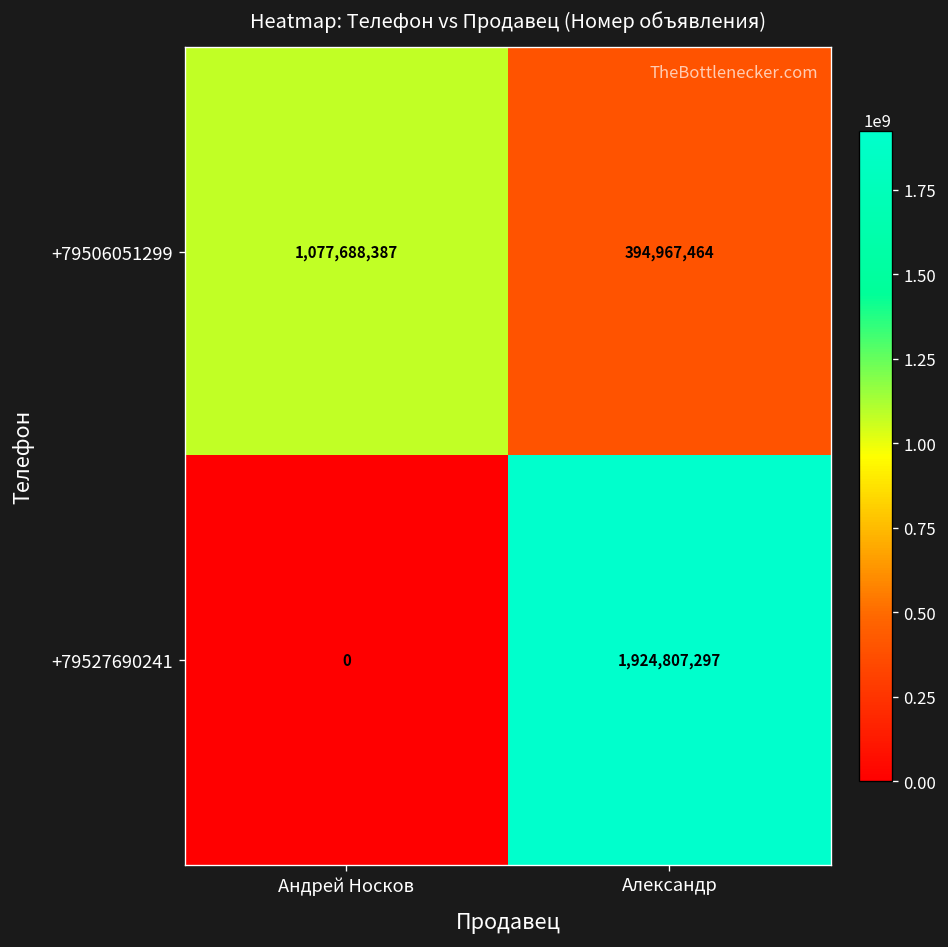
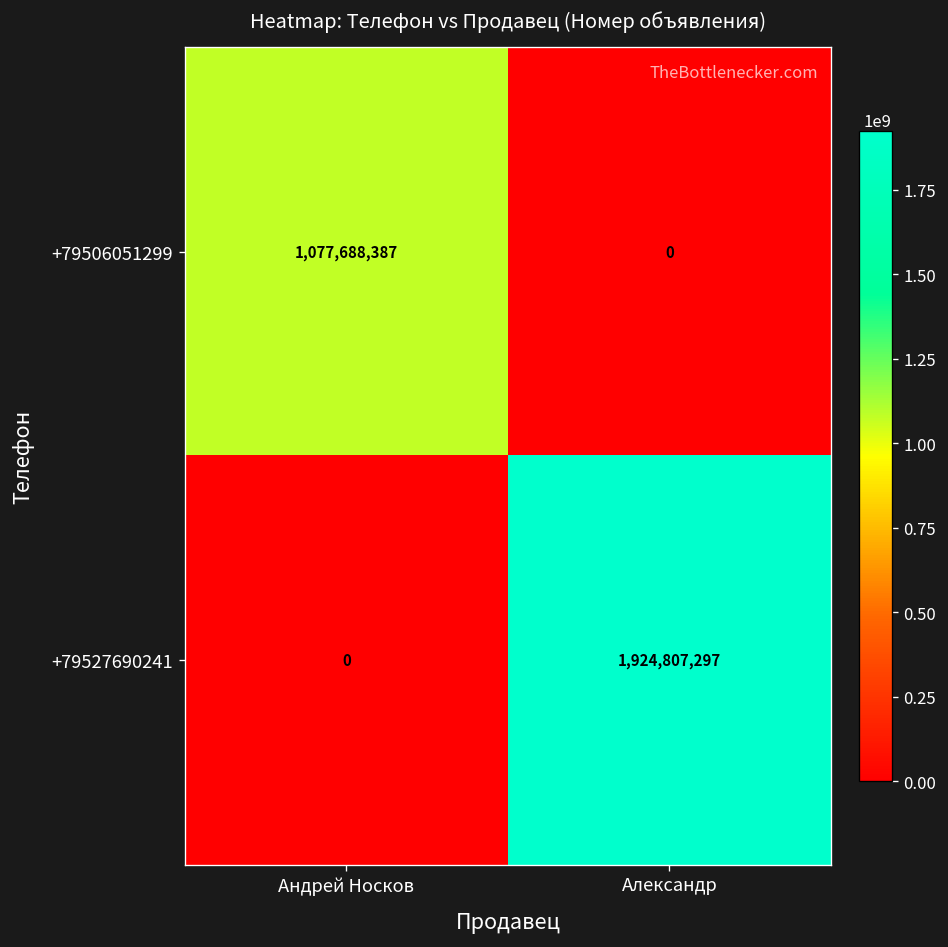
  {
    "+79506051299": {
      "Андрей Носков": "1,077,688,387",
-     "Александр": "394,967,464"
+     "Александр": "0"
    },
    "+79527690241": {
      "Андрей Носков": "0",
      "Александр": "1,924,807,297"
    }
  }
